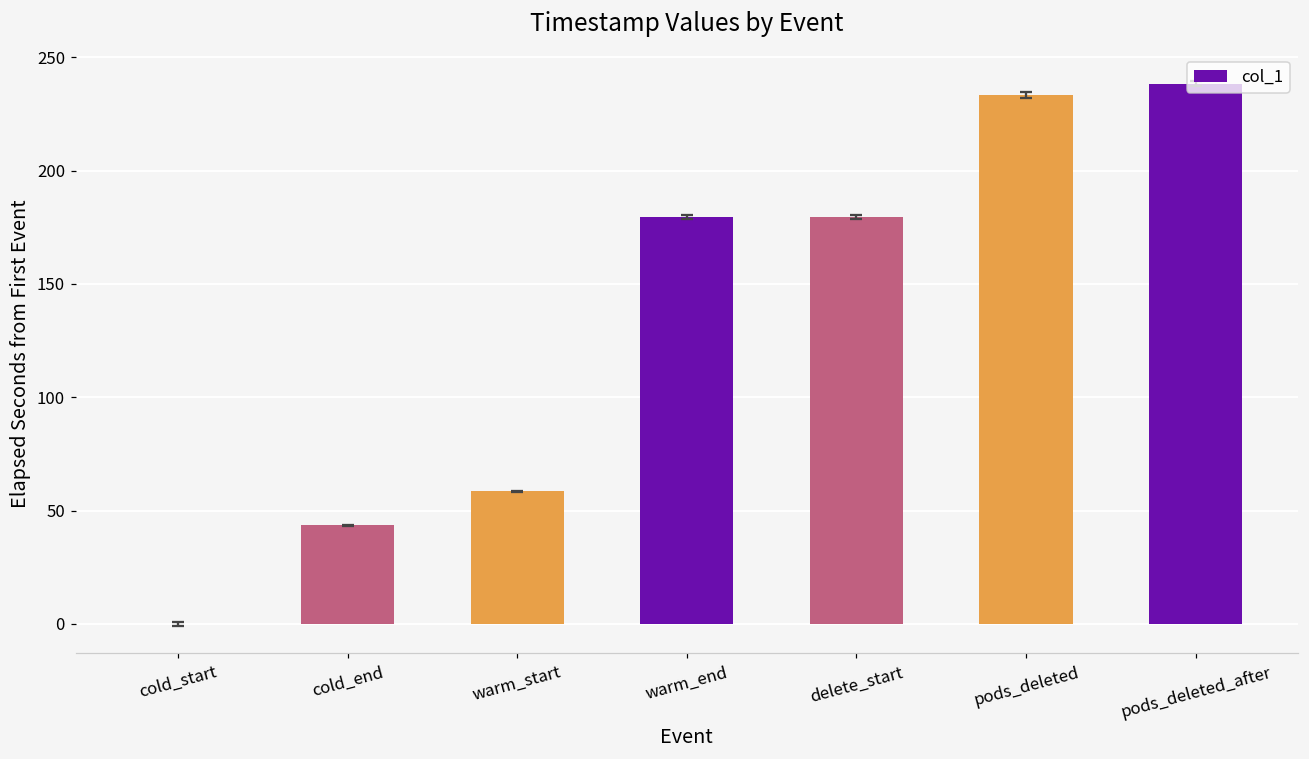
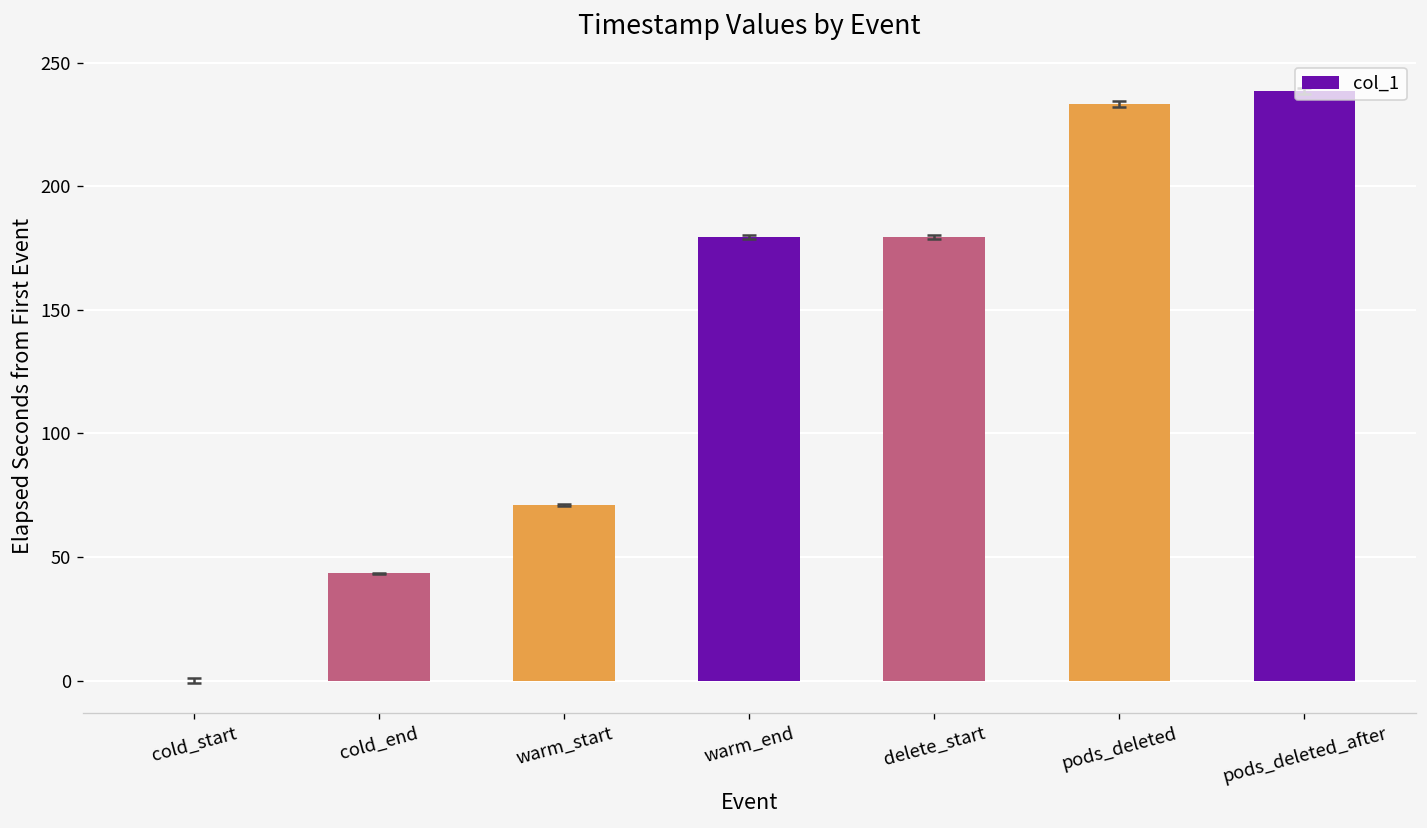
  {
    "col_1": {
      "cold_start": 0,
      "cold_end": 43,
-     "warm_start": 58,
+     "warm_start": 71,
      "warm_end": 179,
      "delete_start": 179,
      "pods_deleted": 233
    }
  }
